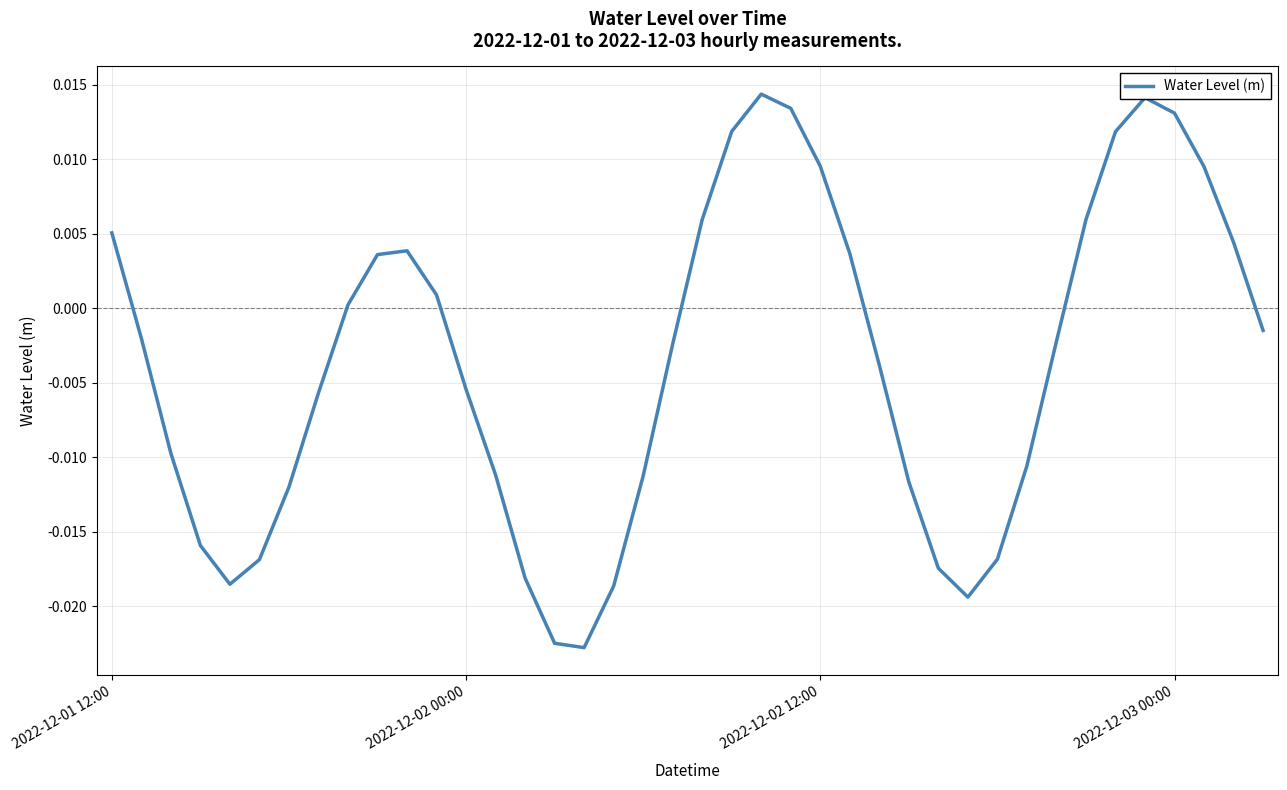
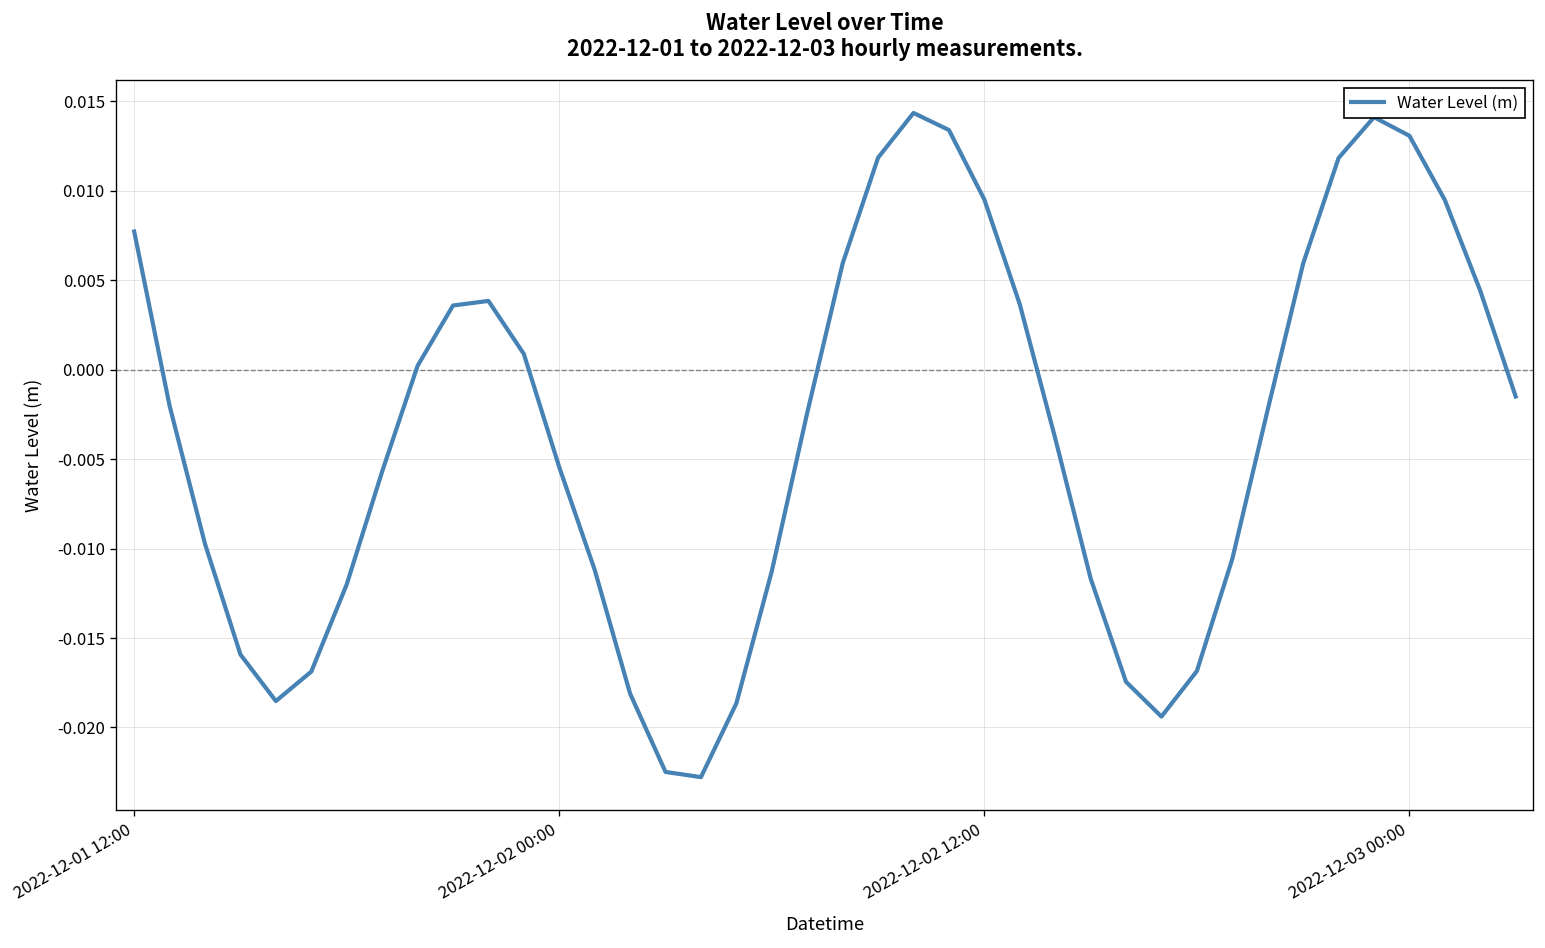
  {
-   "2022-12-01 12:00": 0.0050,
+   "2022-12-01 12:00": 0.0077,
    "2022-12-02 00:00": -0.0055,
    "2022-12-02 12:00": 0.0095,
    "2022-12-03 00:00": 0.0131
  }
